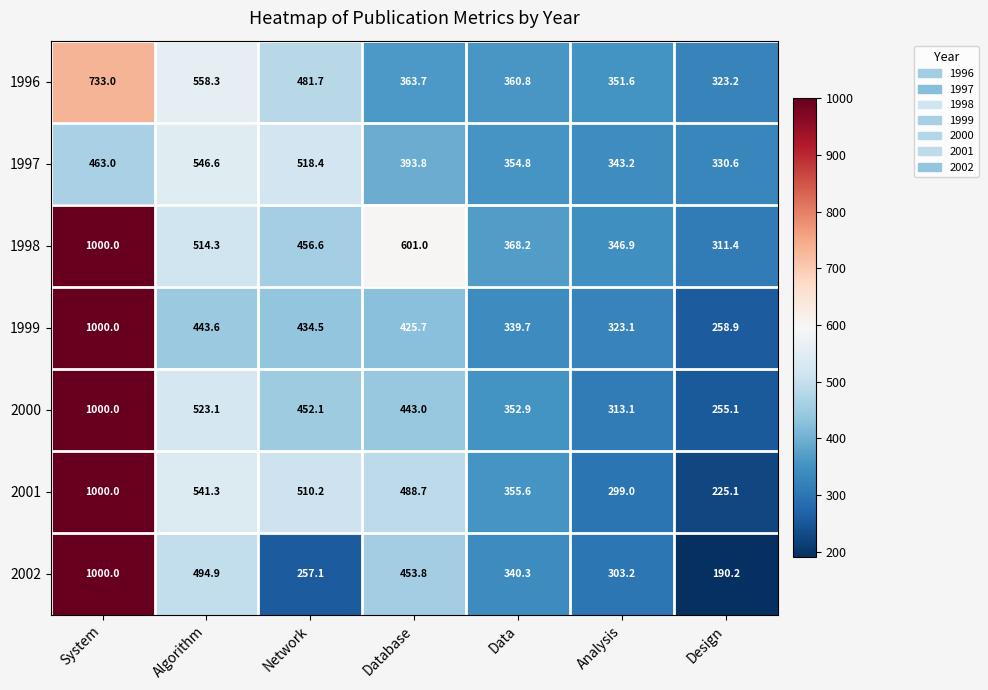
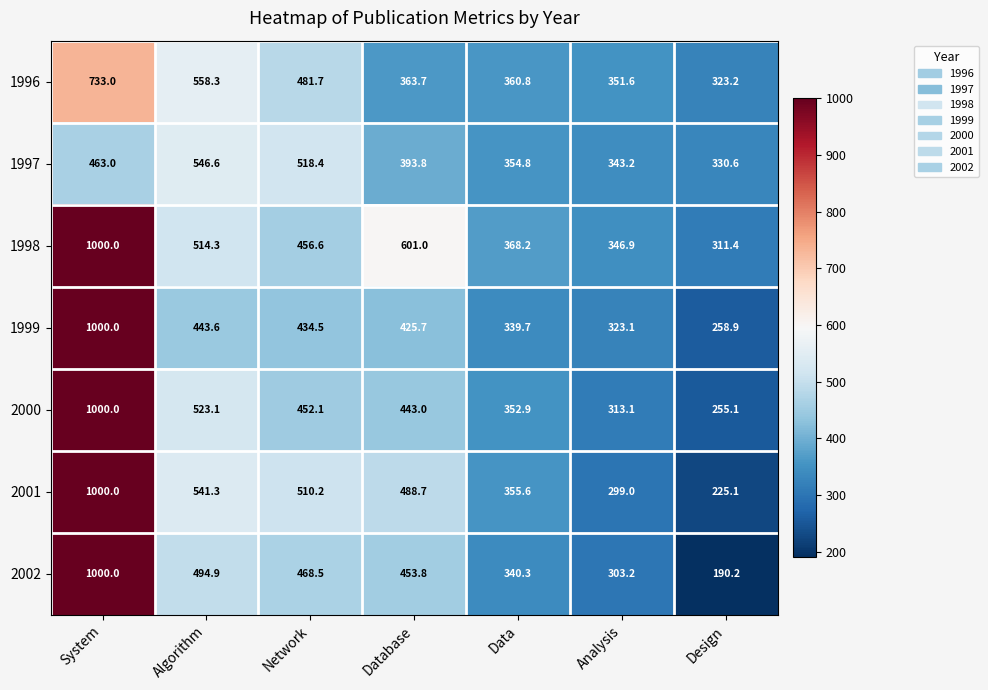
  {
    "1996": {
      "System": 733.0,
      "Algorithm": 558.3,
      "Network": 481.7,
      "Database": 363.7,
      "Data": 360.8,
      "Analysis": 351.6,
      "Design": 323.2
    },
    "1997": {
      "System": 463.0,
      "Algorithm": 546.6,
      "Network": 518.4,
      "Database": 393.8,
      "Data": 354.8,
      "Analysis": 343.2,
      "Design": 330.6
    },
    "1998": {
      "System": 1000.0,
      "Algorithm": 514.3,
      "Network": 456.6,
      "Database": 601.0,
      "Data": 368.2,
      "Analysis": 346.9,
      "Design": 311.4
    },
    "1999": {
      "System": 1000.0,
      "Algorithm": 443.6,
      "Network": 434.5,
      "Database": 425.7,
      "Data": 339.7,
      "Analysis": 323.1,
      "Design": 258.9
    },
    "2000": {
      "System": 1000.0,
      "Algorithm": 523.1,
      "Network": 452.1,
      "Database": 443.0,
      "Data": 352.9,
      "Analysis": 313.1,
      "Design": 255.1
    },
    "2001": {
      "System": 1000.0,
      "Algorithm": 541.3,
      "Network": 510.2,
      "Database": 488.7,
      "Data": 355.6,
      "Analysis": 299.0,
      "Design": 225.1
    },
    "2002": {
      "System": 1000.0,
      "Algorithm": 494.9,
-     "Network": 257.1,
+     "Network": 468.5,
      "Database": 453.8,
      "Data": 340.3,
      "Analysis": 303.2,
      "Design": 190.2
    }
  }
